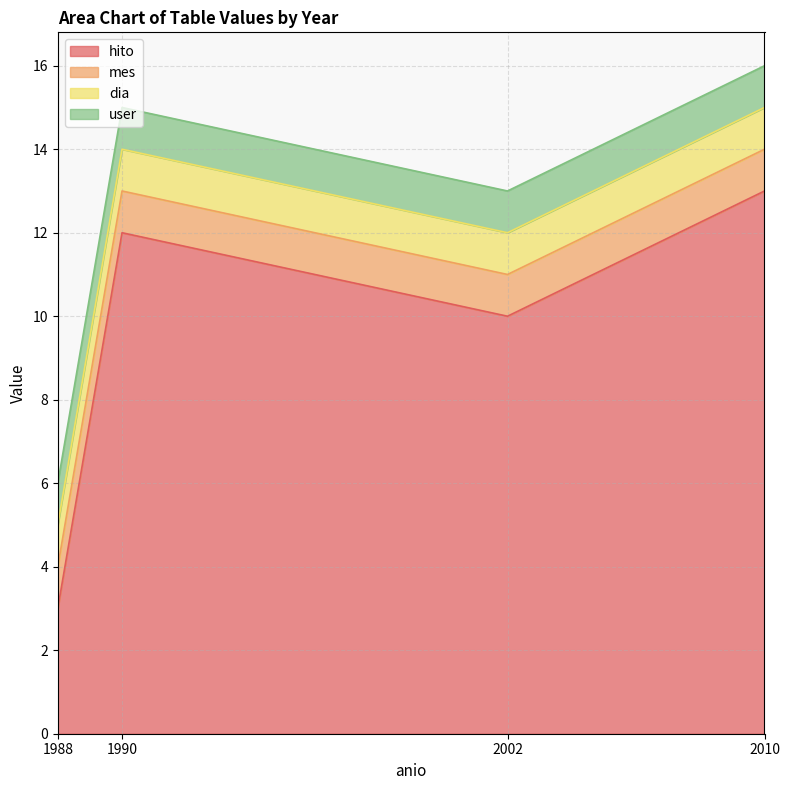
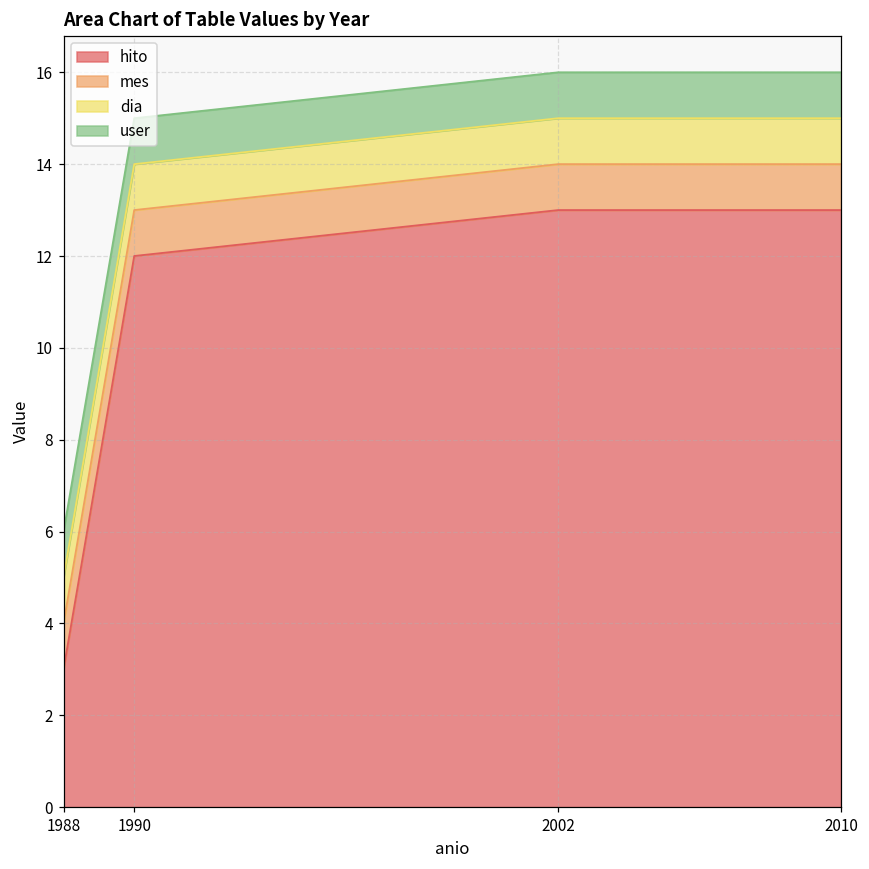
  {
    "hito": {
      "1988": 3,
      "1990": 12,
-     "2002": 10,
+     "2002": 13,
      "2010": 13
    },
    "mes": {
      "1988": 1,
      "1990": 1,
      "2002": 1,
      "2010": 1
    },
    "dia": {
      "1988": 1,
      "1990": 1,
      "2002": 1,
      "2010": 1
    },
    "user": {
      "1988": 1,
      "2002": 1,
      "2010": 1
    }
  }
